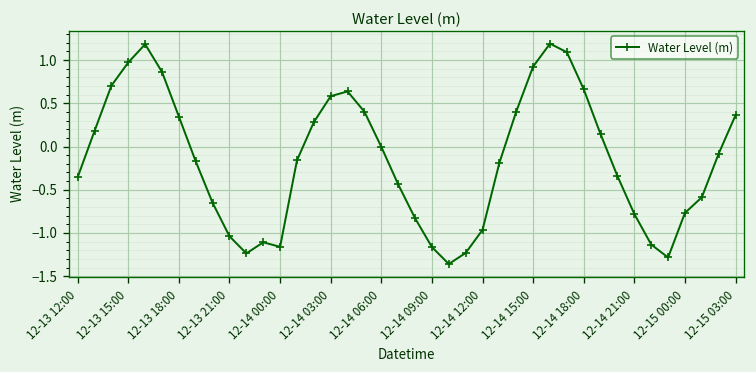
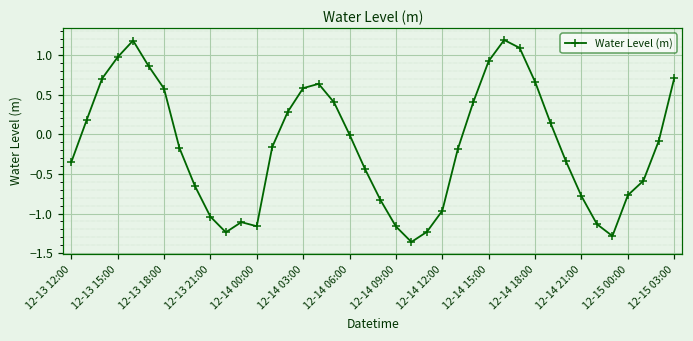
  {
    "12-13 12:00": -0.4,
    "12-13 15:00": 1.0,
-   "12-13 18:00": 0.3,
+   "12-13 18:00": 0.6,
    "12-13 21:00": -1.0,
    "12-14 00:00": -1.2,
    "12-14 03:00": 0.6,
    "12-14 06:00": 0.0,
    "12-14 09:00": -1.2,
    "12-14 12:00": -1.0,
    "12-14 15:00": 0.9,
    "12-14 18:00": 0.7,
    "12-14 21:00": -0.8,
    "12-15 00:00": -0.8,
-   "12-15 03:00": 0.4
+   "12-15 03:00": 0.7
  }
